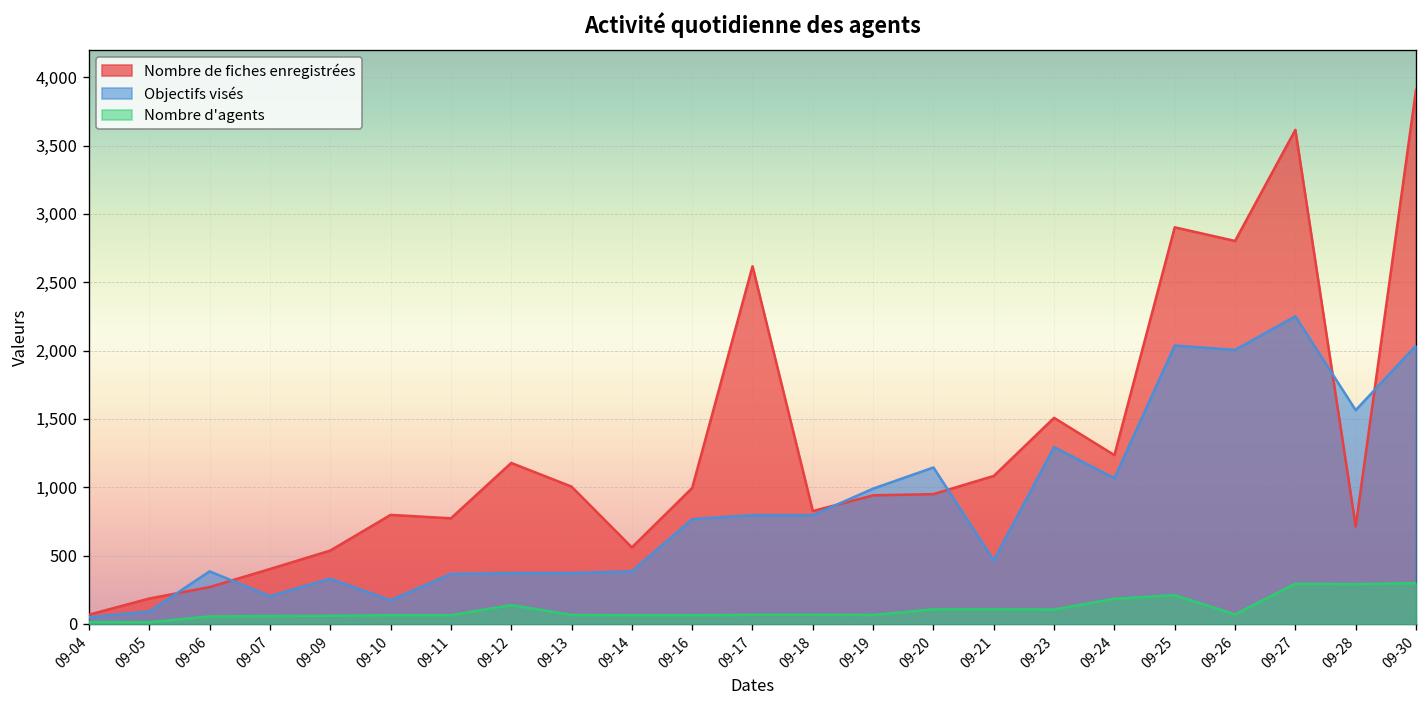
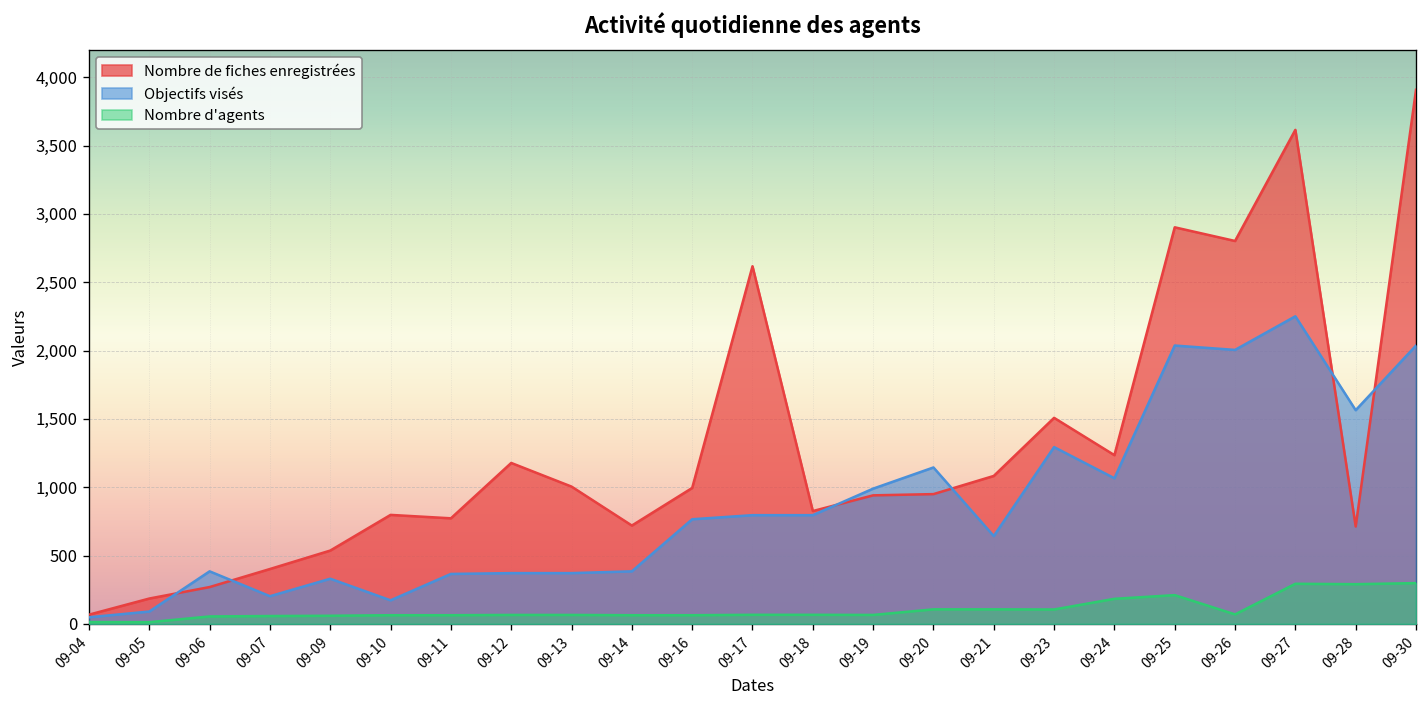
  {
    "Nombre de fiches enregistrées": {
      "09-05": "190",
      "09-06": "270",
      "09-07": "400",
      "09-09": "540",
      "09-10": "800",
      "09-11": "770",
      "09-12": "1,180",
      "09-13": "1,010",
-     "09-14": "560",
+     "09-14": "720",
      "09-16": "1,000",
      "09-17": "2,620",
      "09-18": "830",
      "09-19": "940",
      "09-20": "950",
      "09-21": "1,080",
      "09-23": "1,510",
      "09-24": "1,240",
      "09-25": "2,900",
      "09-26": "2,800",
      "09-27": "3,620",
      "09-28": "710",
      "09-30": "3,910"
    },
    "Objectifs visés": {
      "09-05": "90",
      "09-06": "390",
      "09-07": "200",
      "09-09": "330",
      "09-10": "170",
      "09-11": "370",
      "09-12": "370",
      "09-13": "370",
      "09-14": "390",
      "09-16": "770",
      "09-17": "800",
      "09-18": "800",
      "09-19": "990",
      "09-20": "1,150",
-     "09-21": "460",
+     "09-21": "640",
      "09-23": "1,290",
      "09-24": "1,070",
      "09-25": "2,040",
      "09-26": "2,010",
      "09-27": "2,250",
      "09-28": "1,560",
      "09-30": "2,040"
    },
    "Nombre d'agents": {
      "09-04": "10",
      "09-05": "10",
      "09-06": "60",
      "09-07": "60",
      "09-09": "60",
      "09-10": "60",
      "09-11": "60",
-     "09-12": "140",
+     "09-12": "70",
      "09-13": "70",
      "09-14": "60",
      "09-16": "60",
      "09-17": "70",
      "09-18": "70",
      "09-19": "70",
      "09-20": "110",
      "09-21": "110",
      "09-23": "110",
      "09-24": "180",
      "09-25": "210",
      "09-26": "70",
      "09-27": "290",
      "09-28": "290",
      "09-30": "300"
    }
  }
